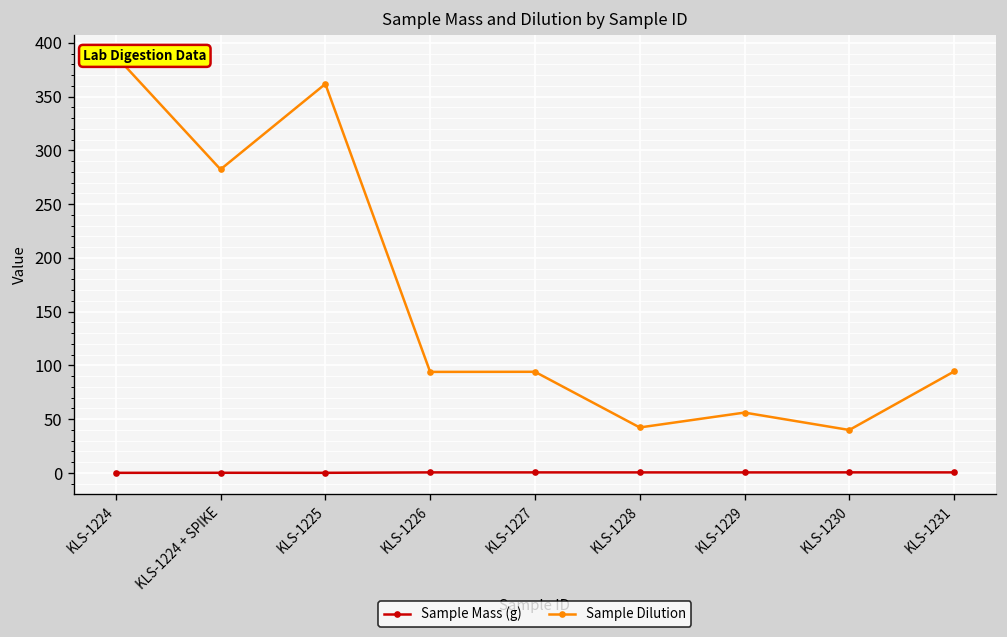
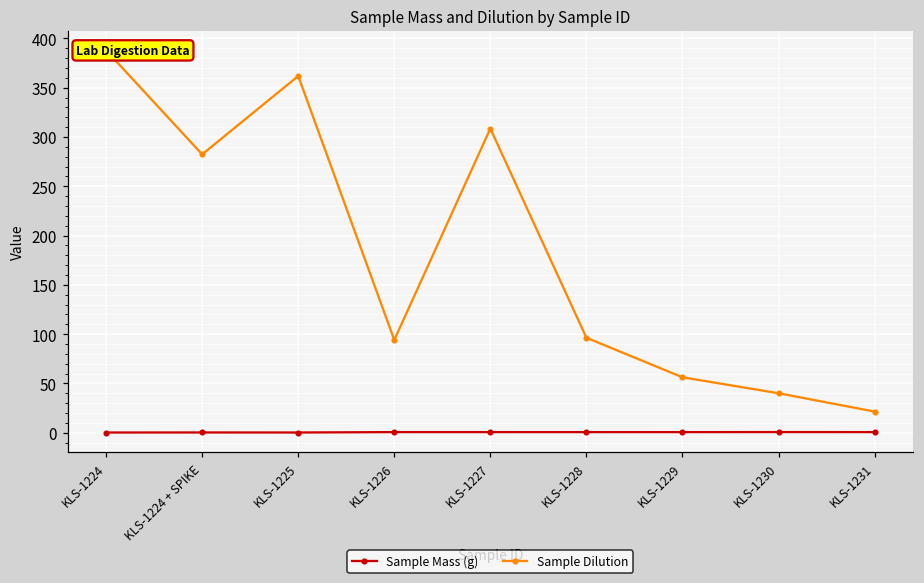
  {
    "Sample Mass (g)": {
      "KLS-1224": 0,
      "KLS-1224 + SPIKE": 0,
      "KLS-1225": 0,
      "KLS-1226": 0,
      "KLS-1227": 0,
      "KLS-1228": 0,
      "KLS-1229": 0,
      "KLS-1230": 0,
      "KLS-1231": 0
    },
    "Sample Dilution": {
      "KLS-1224 + SPIKE": 280,
      "KLS-1225": 360,
      "KLS-1226": 90,
-     "KLS-1227": 90,
-     "KLS-1228": 40,
+     "KLS-1227": 310,
+     "KLS-1228": 100,
      "KLS-1229": 60,
      "KLS-1230": 40,
-     "KLS-1231": 90
+     "KLS-1231": 20
    }
  }
